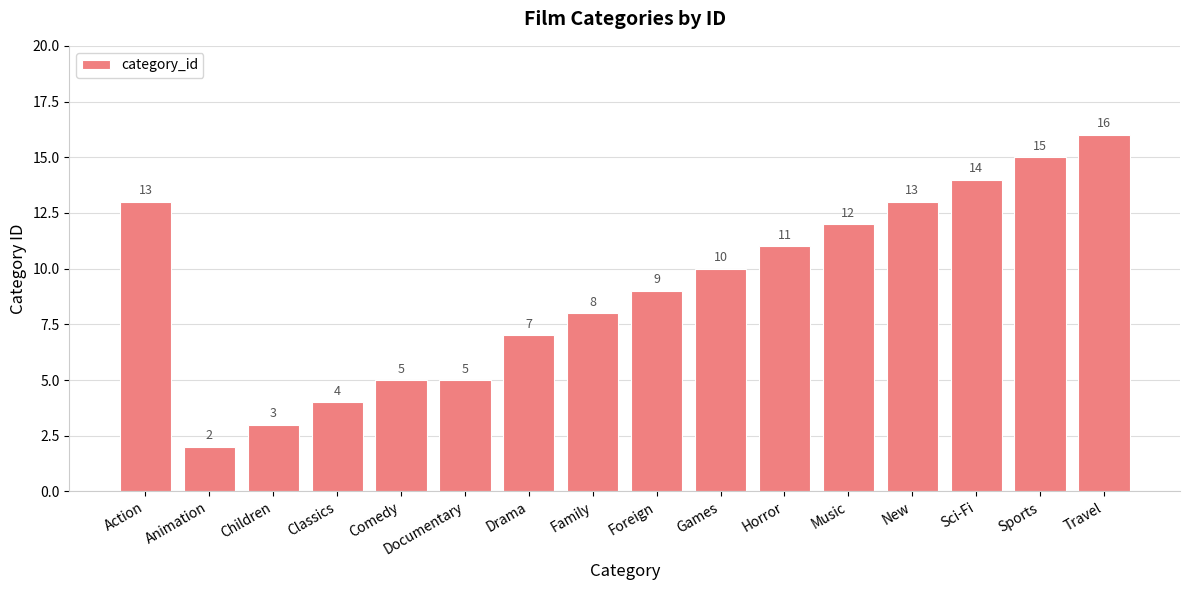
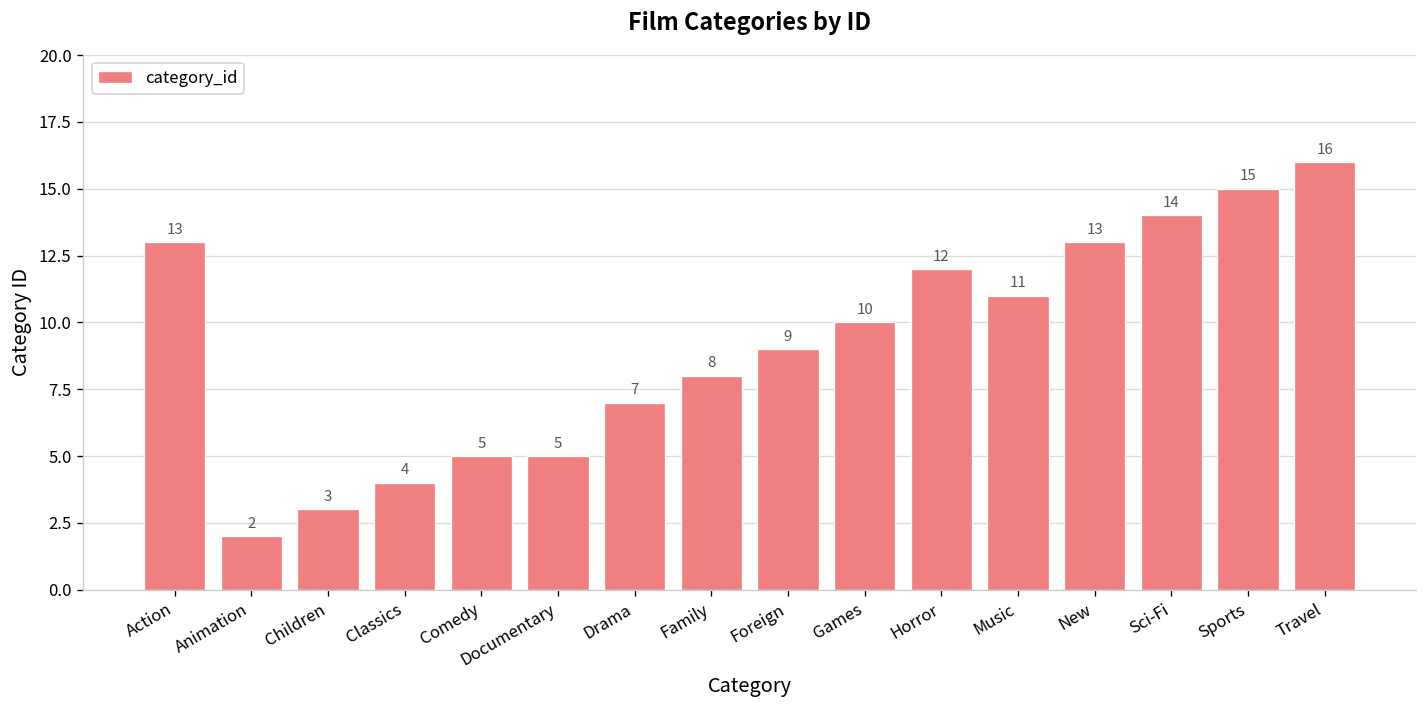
  {
    "Action": 13,
    "Animation": 2,
    "Children": 3,
    "Classics": 4,
    "Comedy": 5,
    "Documentary": 5,
    "Drama": 7,
    "Family": 8,
    "Foreign": 9,
    "Games": 10,
-   "Horror": 11,
-   "Music": 12,
+   "Horror": 12,
+   "Music": 11,
    "New": 13,
    "Sci-Fi": 14,
    "Sports": 15,
    "Travel": 16
  }
